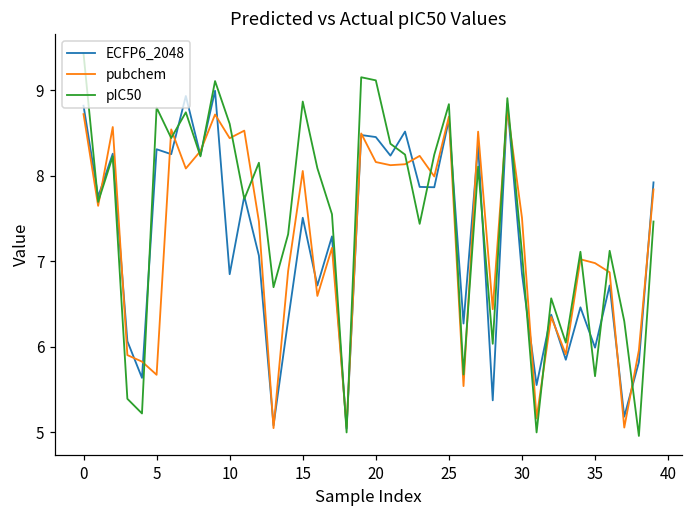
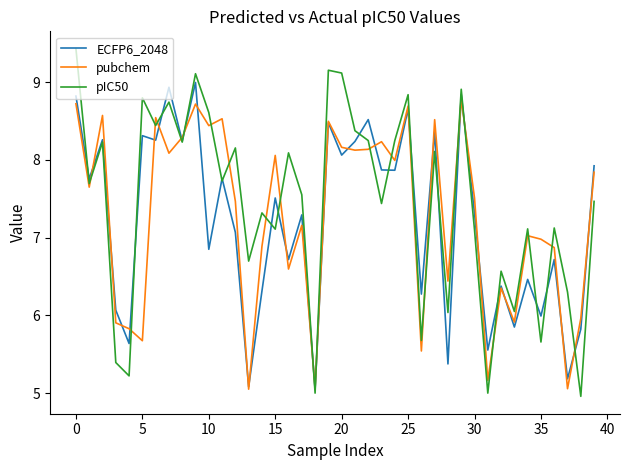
  {
    "ECFP6_2048": {
      "5": 8.3,
      "10": 6.9,
      "15": 7.5,
-     "20": 8.5,
+     "20": 8.1,
      "25": 8.7,
-     "30": 6.9,
+     "30": 7.3,
      "35": 6.0
    },
    "pubchem": {
      "0": 8.7,
      "5": 5.7,
      "10": 8.4,
      "15": 8.1,
      "20": 8.2,
      "25": 8.7,
      "30": 7.5,
      "35": 7.0
    },
    "pIC50": {
      "10": 8.6,
-     "15": 8.9,
+     "15": 7.1,
      "20": 9.1,
      "25": 8.8,
      "30": 7.1,
      "35": 5.7
    }
  }
